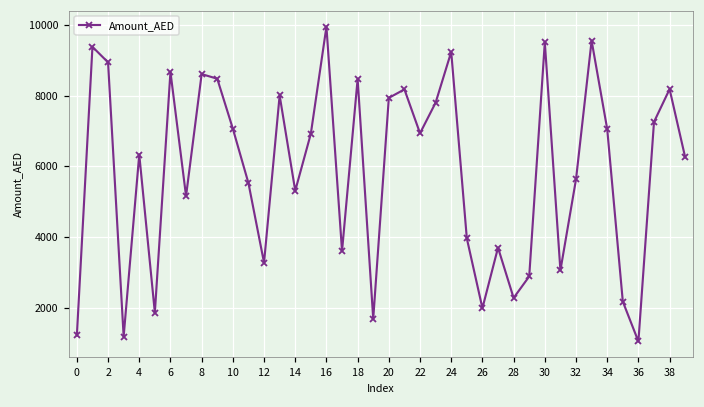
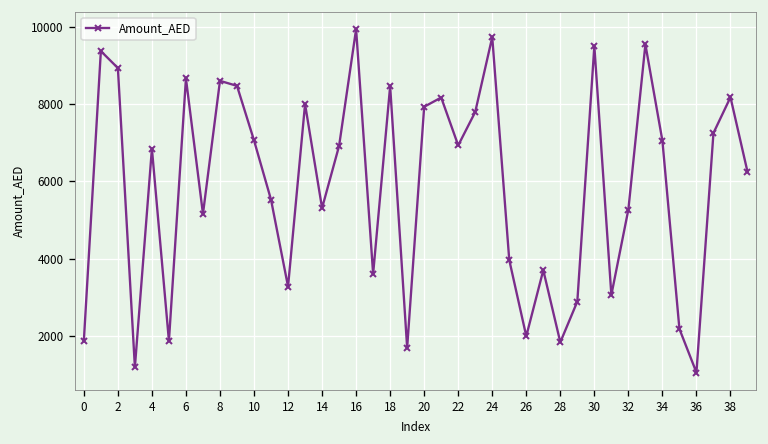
  {
-   "0": 1200,
+   "0": 1900,
    "2": 8900,
-   "4": 6300,
+   "4": 6900,
    "6": 8700,
    "8": 8600,
    "10": 7100,
    "12": 3300,
    "14": 5300,
    "16": 9900,
    "18": 8500,
    "20": 7900,
    "22": 6900,
-   "24": 9200,
+   "24": 9700,
    "26": 2000,
-   "28": 2300,
+   "28": 1800,
    "30": 9500,
-   "32": 5600,
+   "32": 5300,
    "34": 7100,
    "36": 1100,
    "38": 8200
  }
